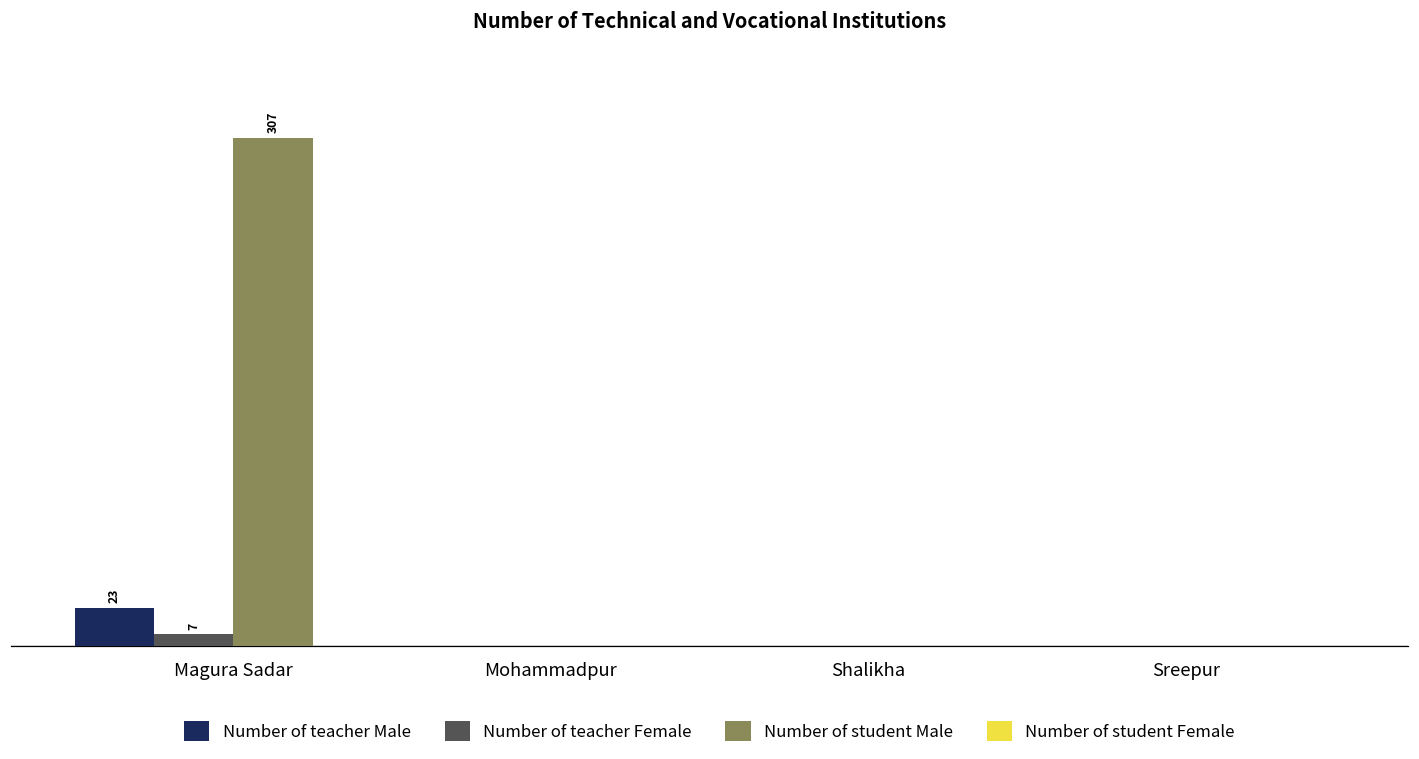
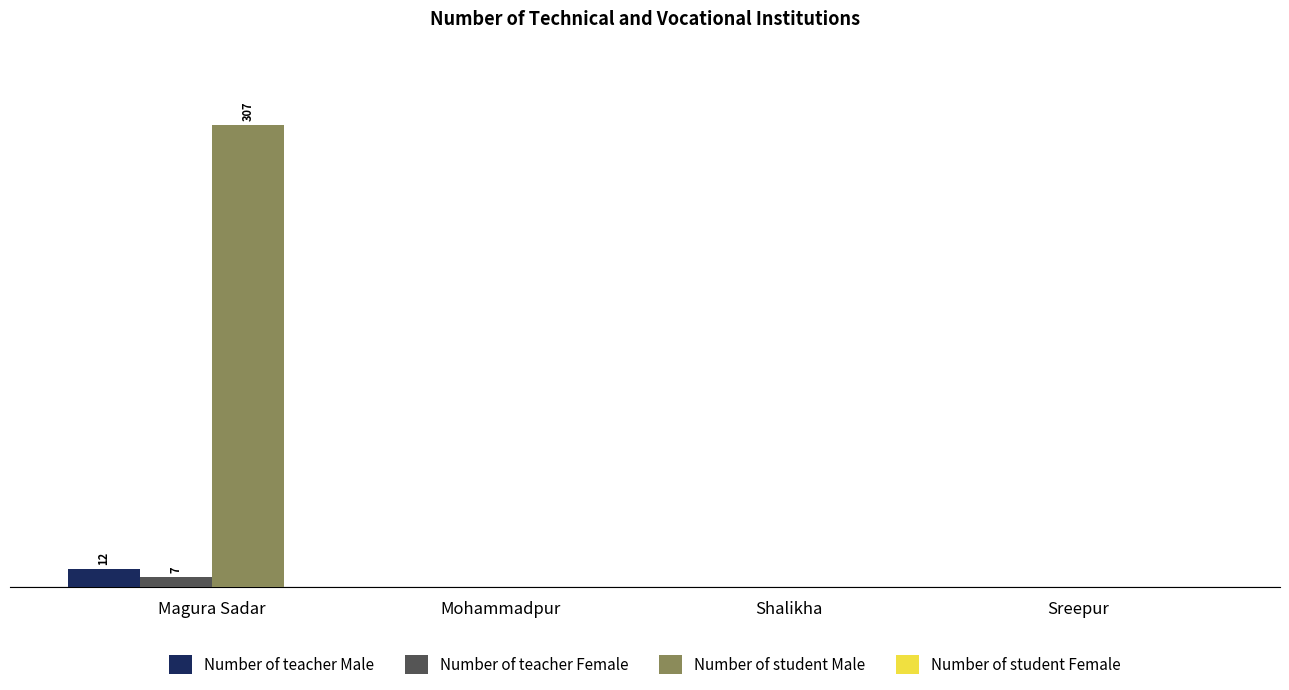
  {
    "Number of teacher Male": {
-     "Magura Sadar": 23
+     "Magura Sadar": 12
    },
    "Number of teacher Female": {
      "Magura Sadar": 7
    },
    "Number of student Male": {
      "Magura Sadar": 307
    }
  }
